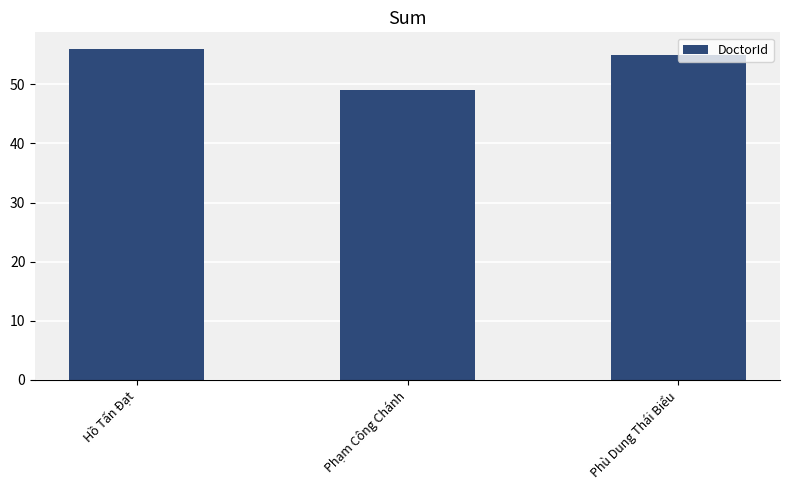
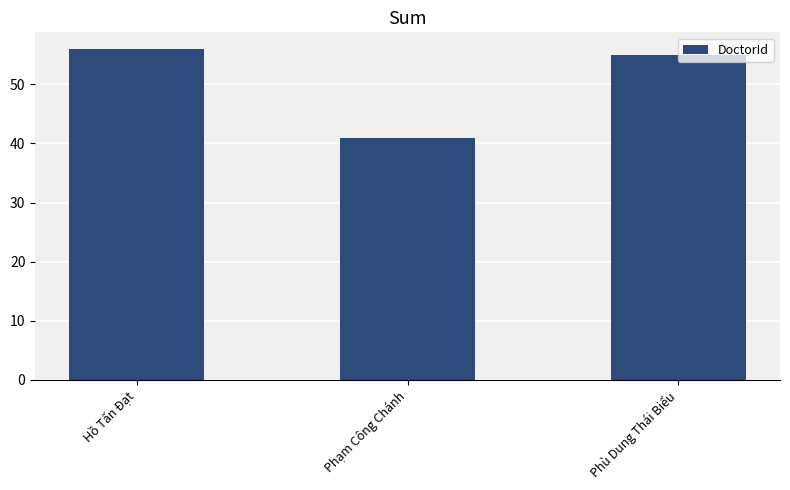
  {
    "Hồ Tấn Đạt": 56,
-   "Phạm Công Chánh": 49
+   "Phạm Công Chánh": 41
  }
